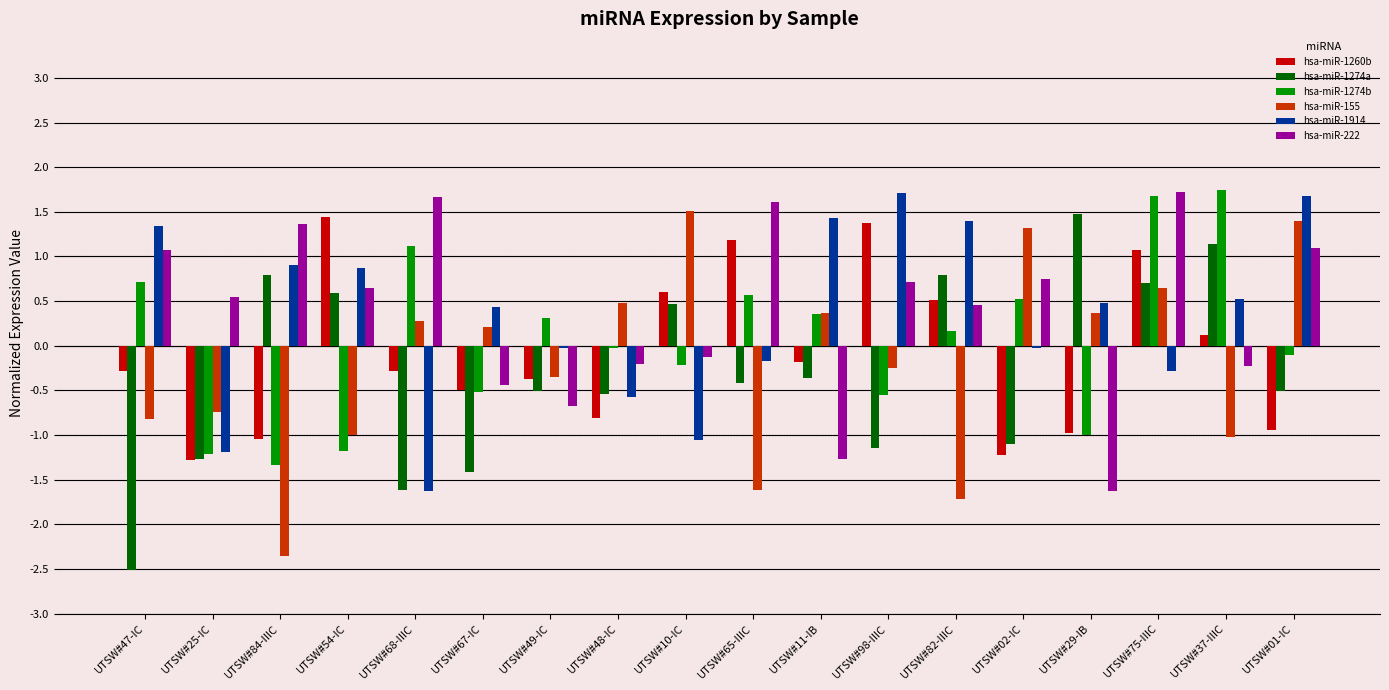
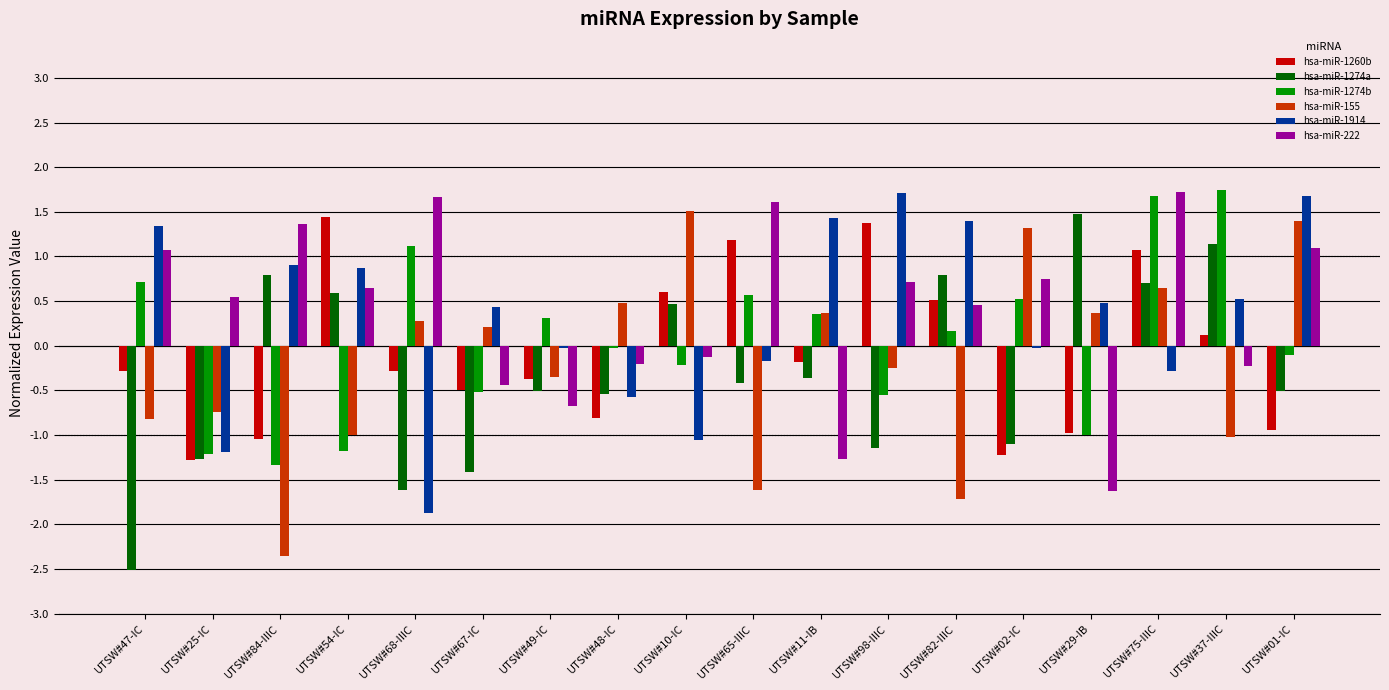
  {
    "hsa-miR-1914": {
      "UTSW#47-IC": 1.3,
      "UTSW#25-IC": -1.2,
      "UTSW#84-IIIC": 0.9,
      "UTSW#54-IC": 0.9,
-     "UTSW#68-IIIC": -1.6,
+     "UTSW#68-IIIC": -1.9,
      "UTSW#67-IC": 0.4,
      "UTSW#48-IC": -0.6,
      "UTSW#10-IC": -1.1,
      "UTSW#65-IIIC": -0.2,
      "UTSW#11-IB": 1.4,
      "UTSW#98-IIIC": 1.7,
      "UTSW#82-IIIC": 1.4,
      "UTSW#29-IB": 0.5,
      "UTSW#75-IIIC": -0.3,
      "UTSW#37-IIIC": 0.5,
      "UTSW#01-IC": 1.7
    },
    "hsa-miR-222": {
      "UTSW#47-IC": 1.1,
      "UTSW#25-IC": 0.5,
      "UTSW#84-IIIC": 1.4,
      "UTSW#54-IC": 0.6,
      "UTSW#68-IIIC": 1.7,
      "UTSW#67-IC": -0.4,
      "UTSW#49-IC": -0.7,
      "UTSW#48-IC": -0.2,
      "UTSW#10-IC": -0.1,
      "UTSW#65-IIIC": 1.6,
      "UTSW#11-IB": -1.3,
      "UTSW#98-IIIC": 0.7,
      "UTSW#82-IIIC": 0.5,
      "UTSW#02-IC": 0.7,
      "UTSW#29-IB": -1.6,
      "UTSW#75-IIIC": 1.7,
      "UTSW#37-IIIC": -0.2,
      "UTSW#01-IC": 1.1
    }
  }
